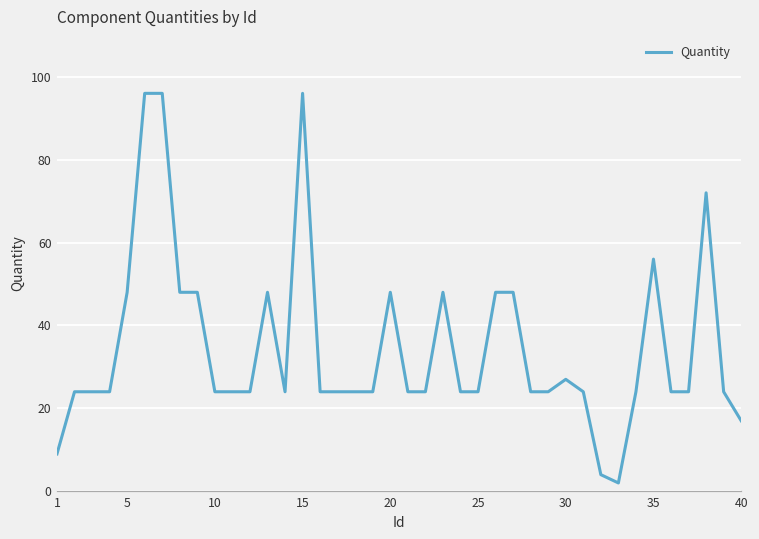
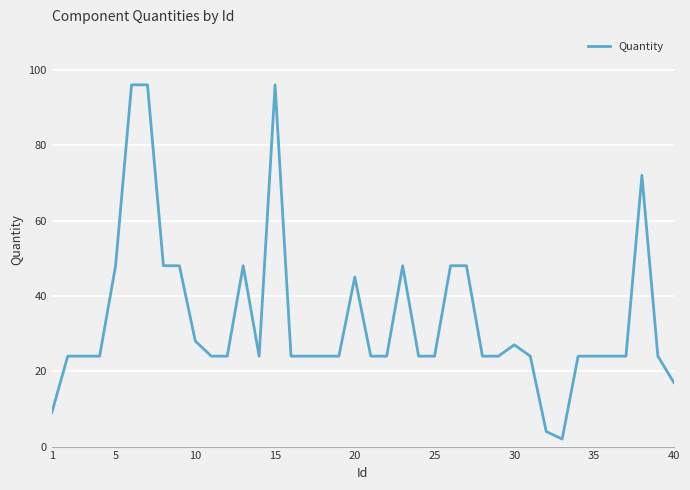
  {
    "1": 9,
    "5": 48,
-   "10": 24,
+   "10": 28,
    "15": 96,
-   "20": 48,
+   "20": 45,
    "25": 24,
    "30": 27,
-   "35": 56,
+   "35": 24,
    "40": 17
  }
